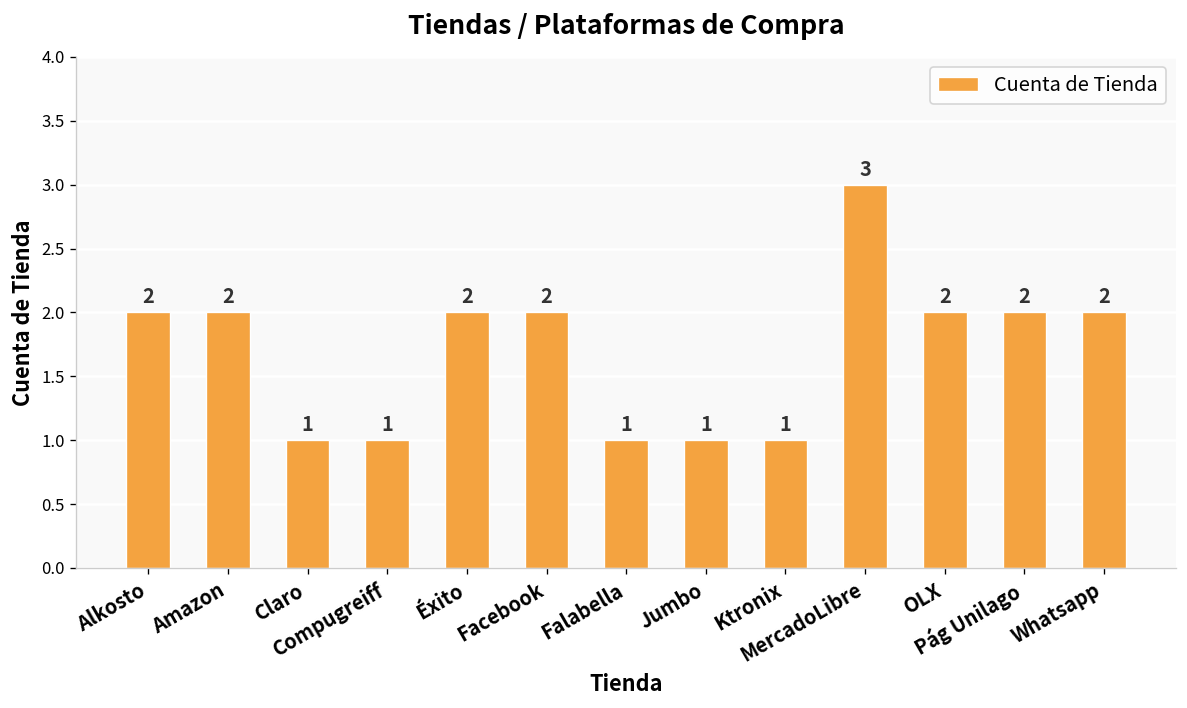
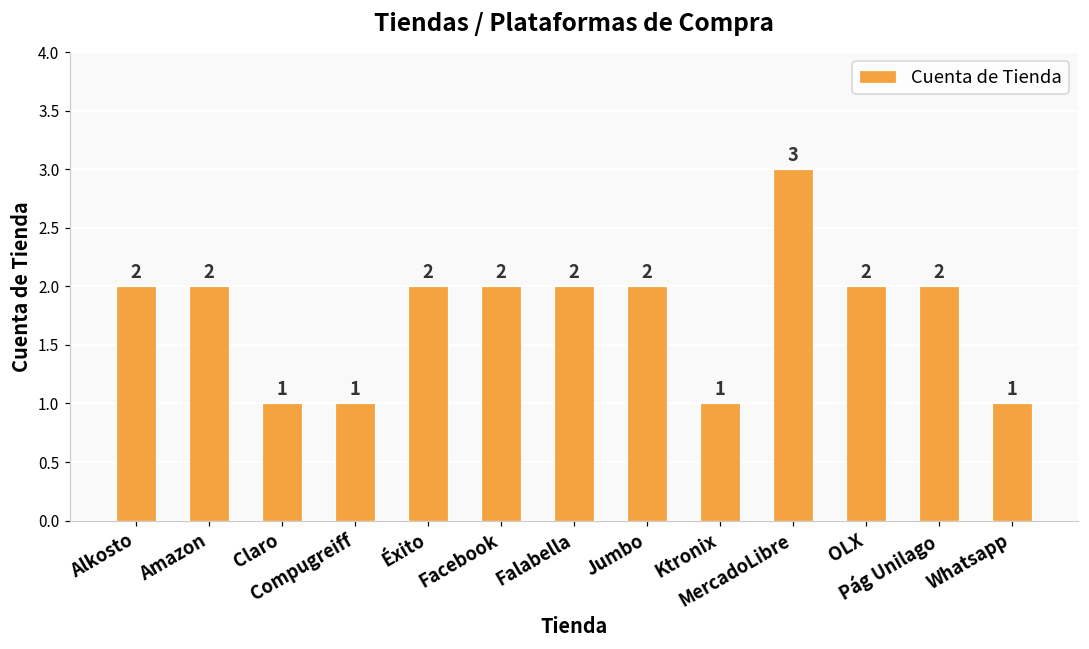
  {
    "Alkosto": 2,
    "Amazon": 2,
    "Claro": 1,
    "Compugreiff": 1,
    "Éxito": 2,
    "Facebook": 2,
-   "Falabella": 1,
-   "Jumbo": 1,
+   "Falabella": 2,
+   "Jumbo": 2,
    "Ktronix": 1,
    "MercadoLibre": 3,
    "OLX": 2,
    "Pág Unilago": 2,
-   "Whatsapp": 2
+   "Whatsapp": 1
  }
